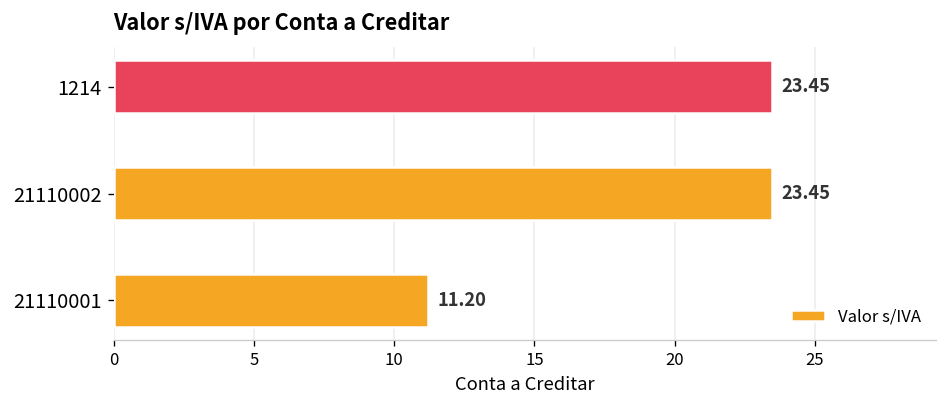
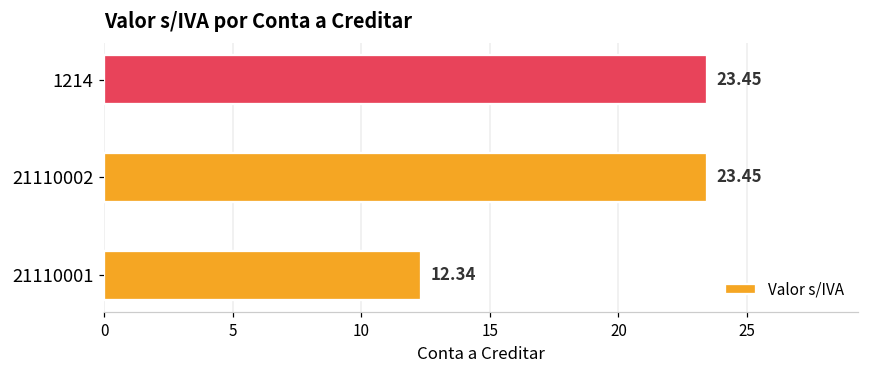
  {
    "1214": 23.45,
    "21110002": 23.45,
-   "21110001": 11.20
+   "21110001": 12.34
  }
